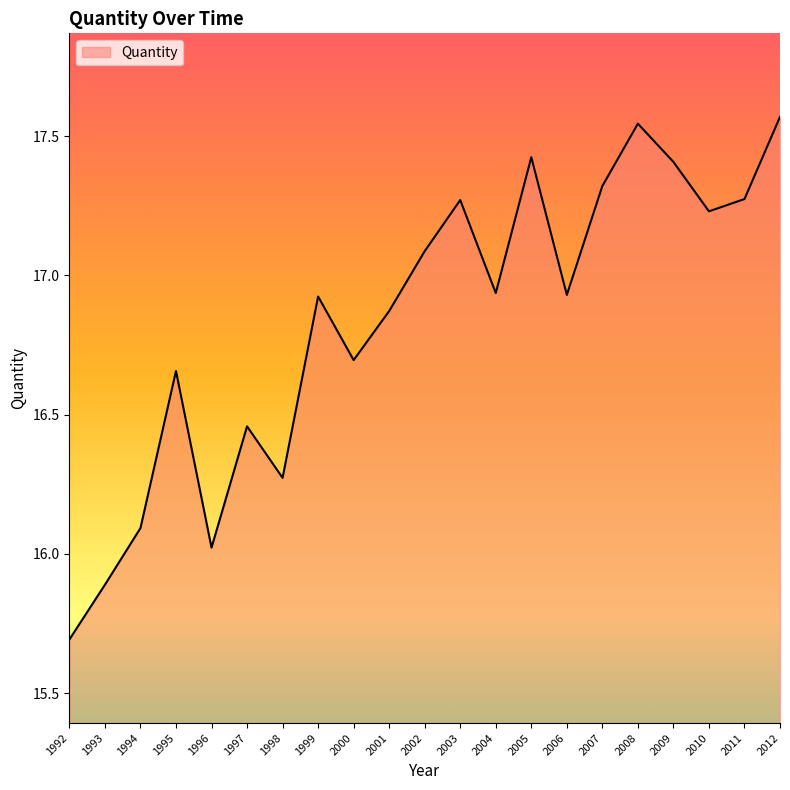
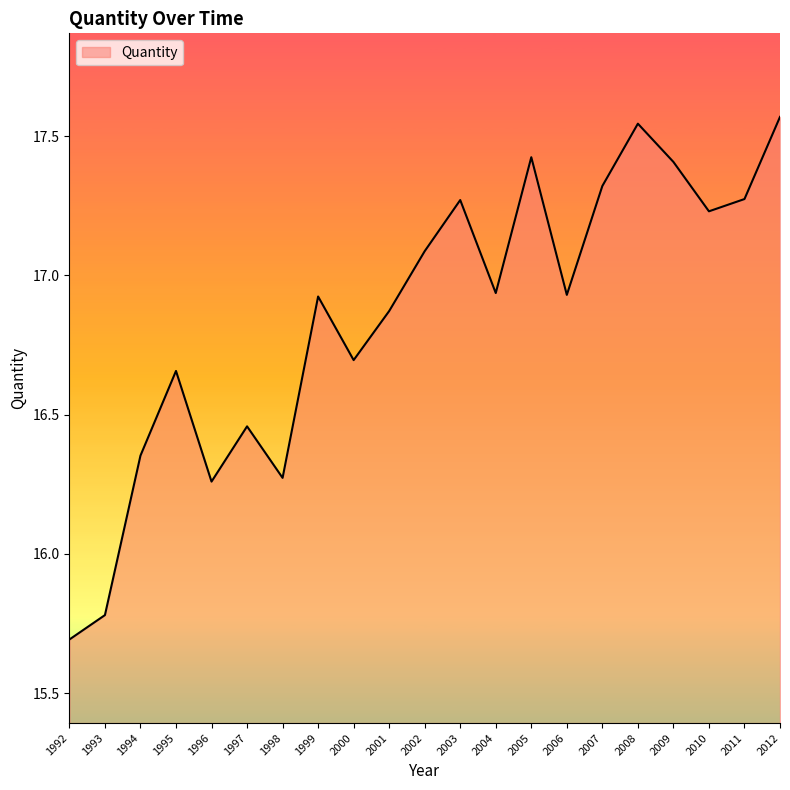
  {
    "1992": 15.69,
-   "1993": 15.89,
-   "1994": 16.09,
+   "1993": 15.78,
+   "1994": 16.35,
    "1995": 16.66,
-   "1996": 16.02,
+   "1996": 16.26,
    "1997": 16.46,
    "1998": 16.27,
    "1999": 16.92,
    "2000": 16.70,
    "2001": 16.87,
    "2002": 17.09,
    "2003": 17.27,
    "2004": 16.94,
    "2005": 17.42,
    "2006": 16.93,
    "2007": 17.32,
    "2008": 17.54,
    "2009": 17.41,
    "2010": 17.23,
    "2011": 17.27,
    "2012": 17.57
  }
